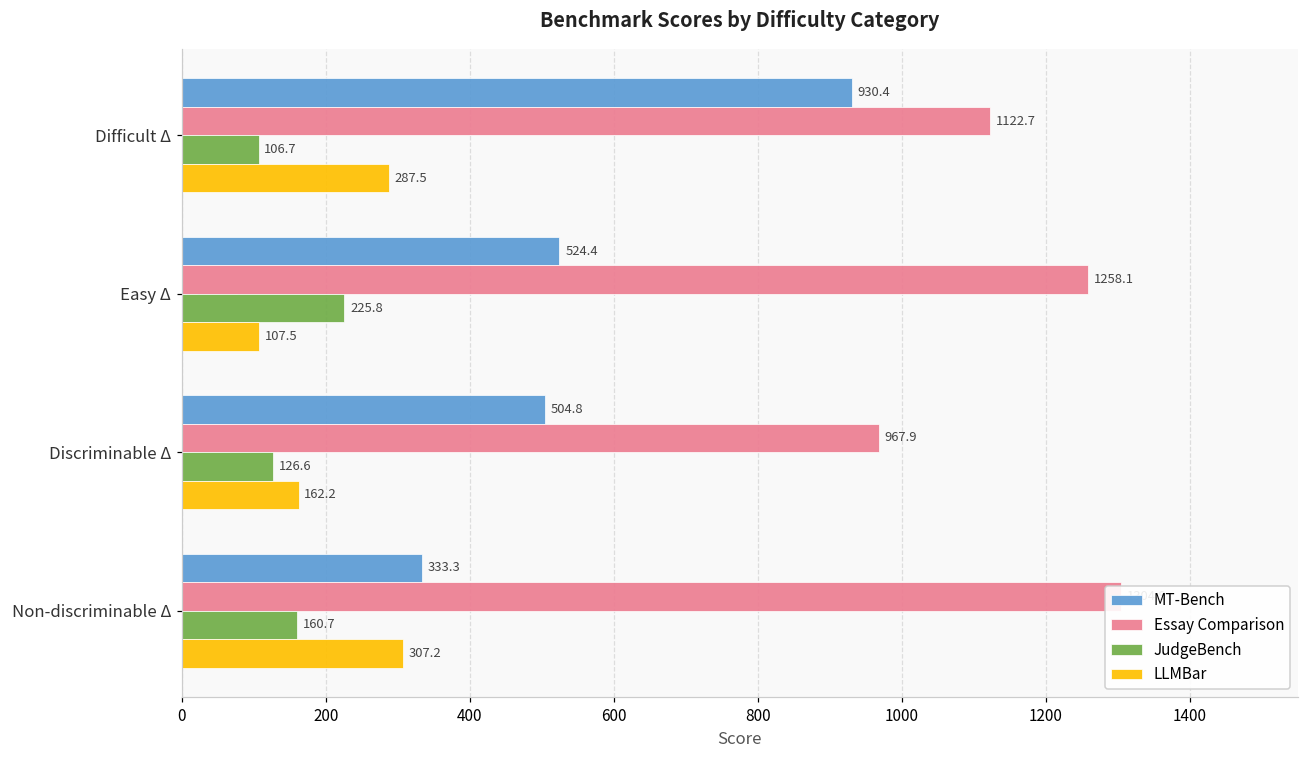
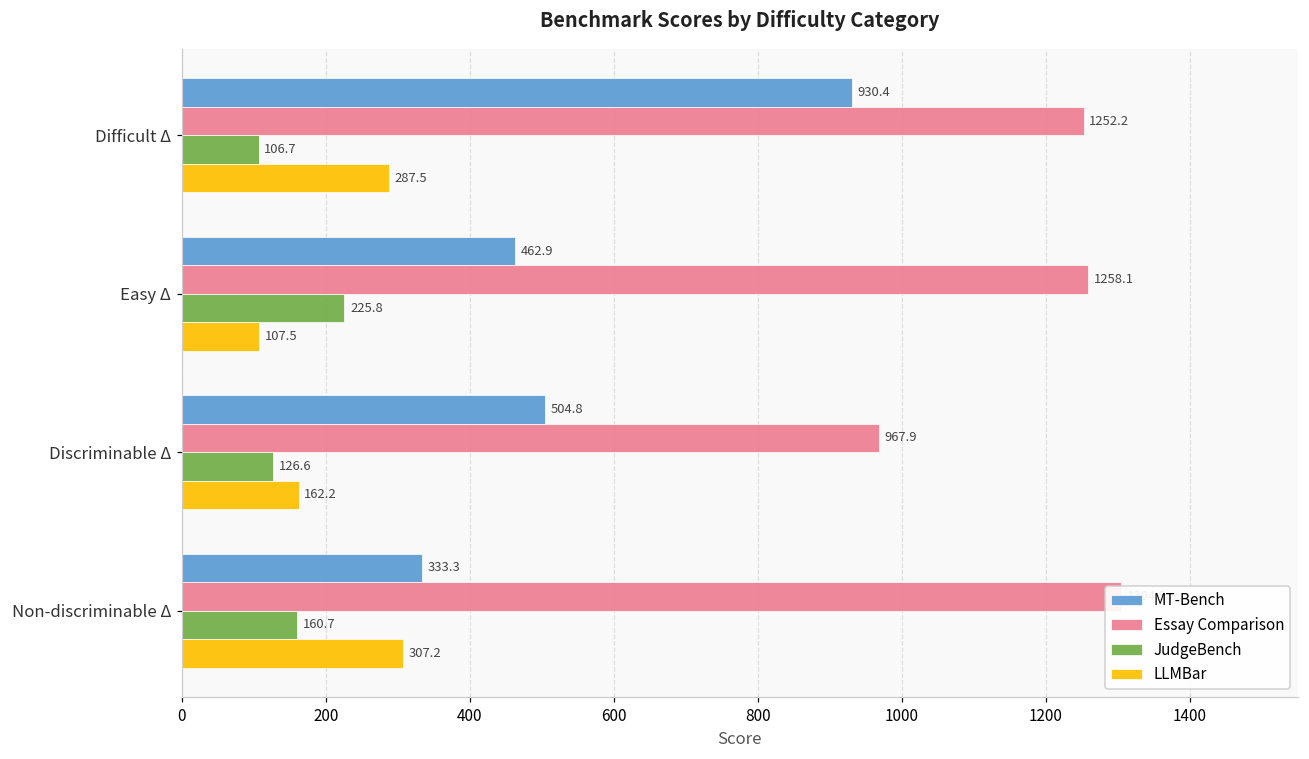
  {
    "MT-Bench": {
      "Difficult Δ": 930.4,
-     "Easy Δ": 524.4,
+     "Easy Δ": 462.9,
      "Discriminable Δ": 504.8,
      "Non-discriminable Δ": 333.3
    },
    "Essay Comparison": {
-     "Difficult Δ": 1122.7,
+     "Difficult Δ": 1252.2,
      "Easy Δ": 1258.1,
      "Discriminable Δ": 967.9
    },
    "JudgeBench": {
      "Difficult Δ": 106.7,
      "Easy Δ": 225.8,
      "Discriminable Δ": 126.6,
      "Non-discriminable Δ": 160.7
    },
    "LLMBar": {
      "Difficult Δ": 287.5,
      "Easy Δ": 107.5,
      "Discriminable Δ": 162.2,
      "Non-discriminable Δ": 307.2
    }
  }
